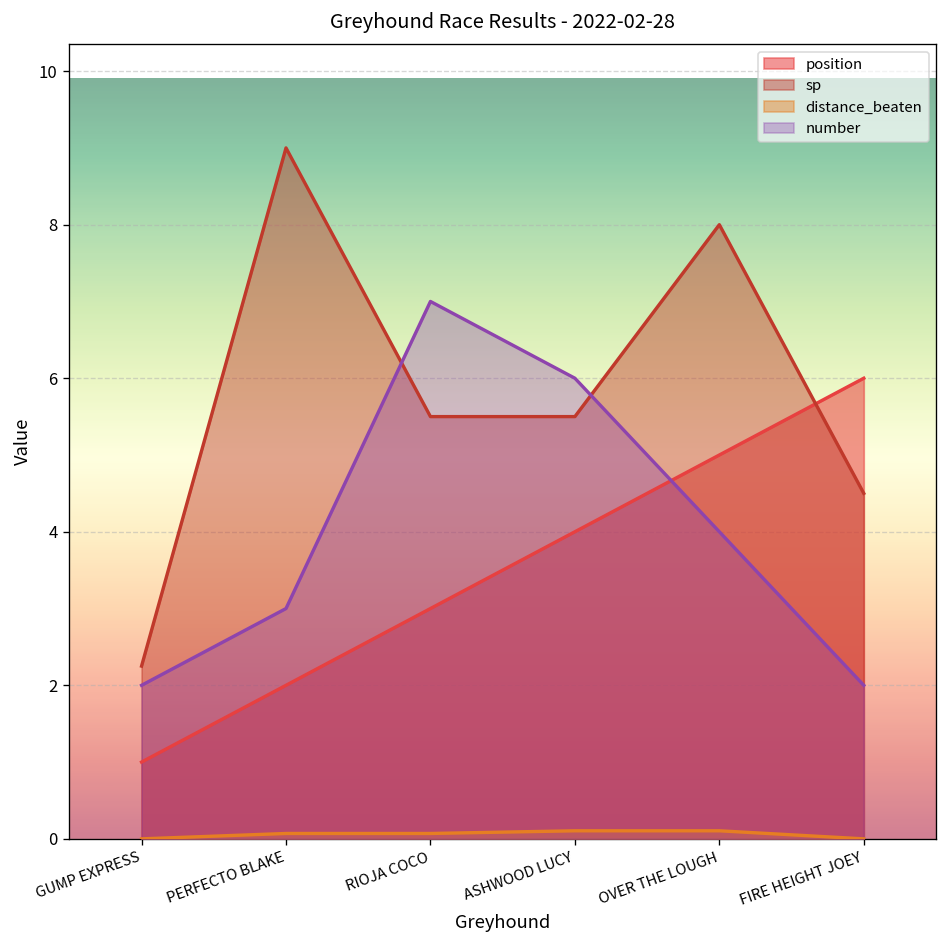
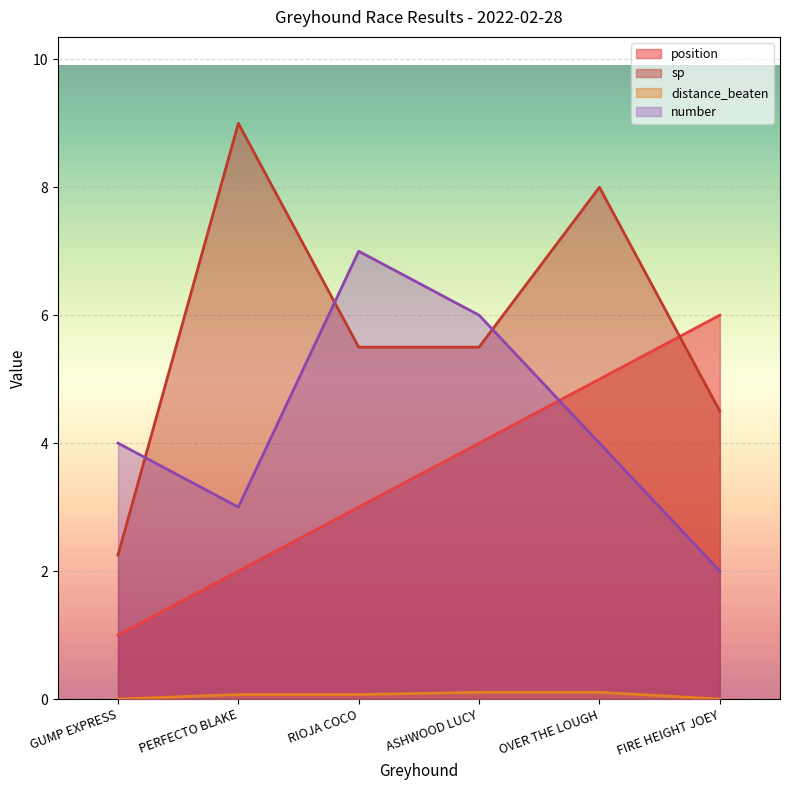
  {
    "number": {
-     "GUMP EXPRESS": 2,
+     "GUMP EXPRESS": 4,
      "PERFECTO BLAKE": 3,
      "RIOJA COCO": 7,
      "ASHWOOD LUCY": 6,
      "OVER THE LOUGH": 4,
      "FIRE HEIGHT JOEY": 2
    }
  }
